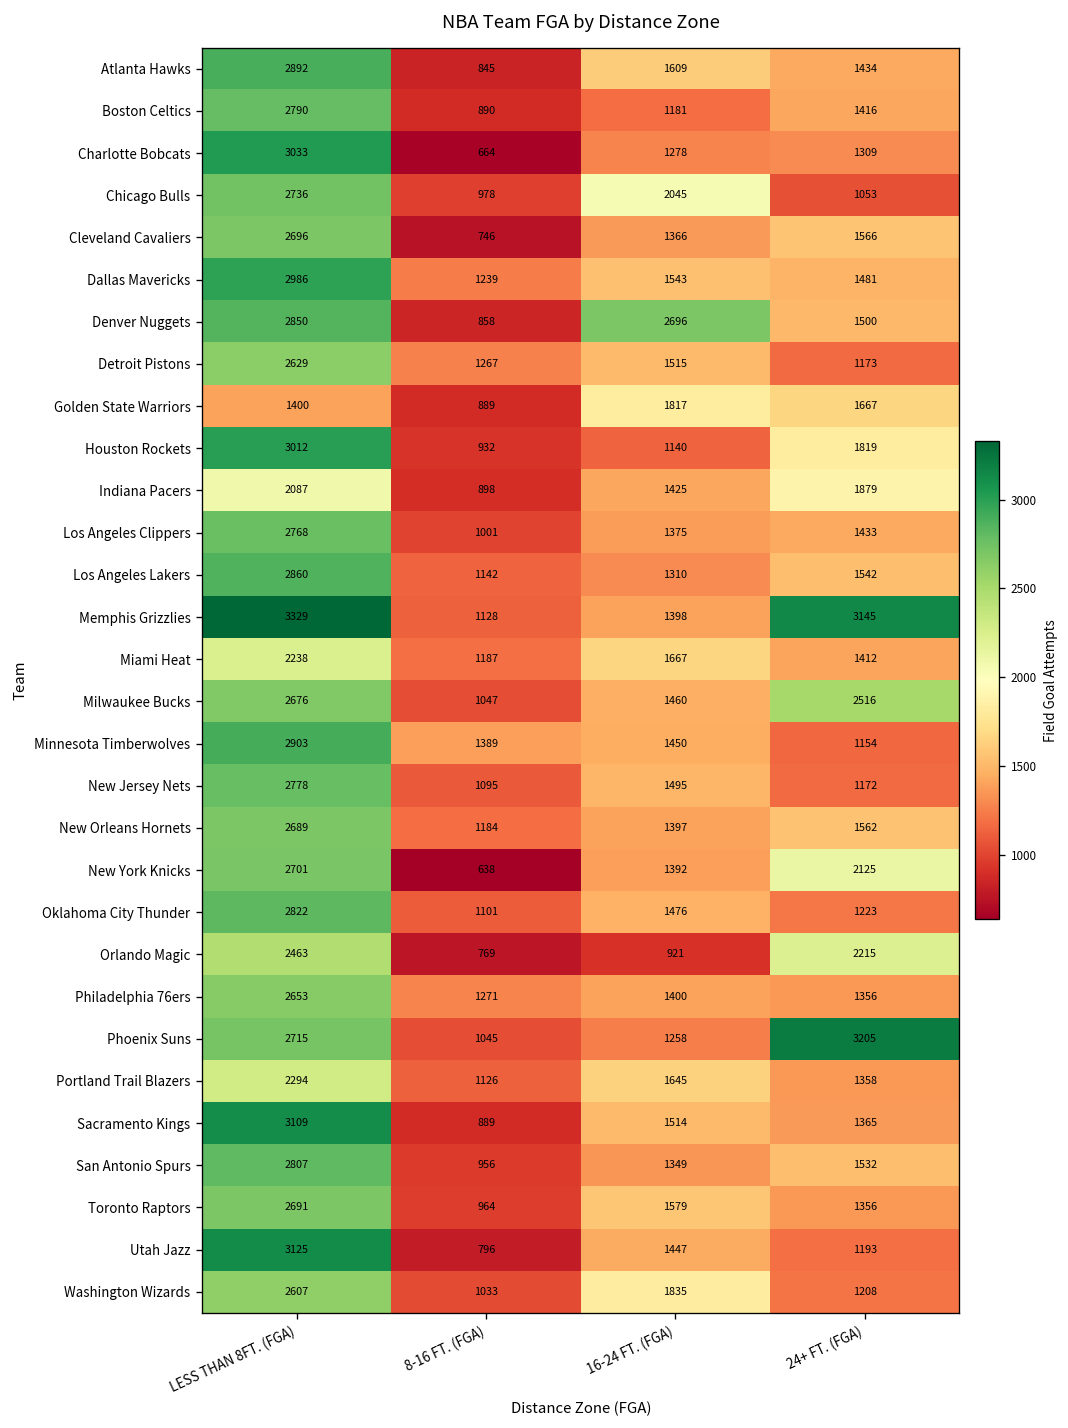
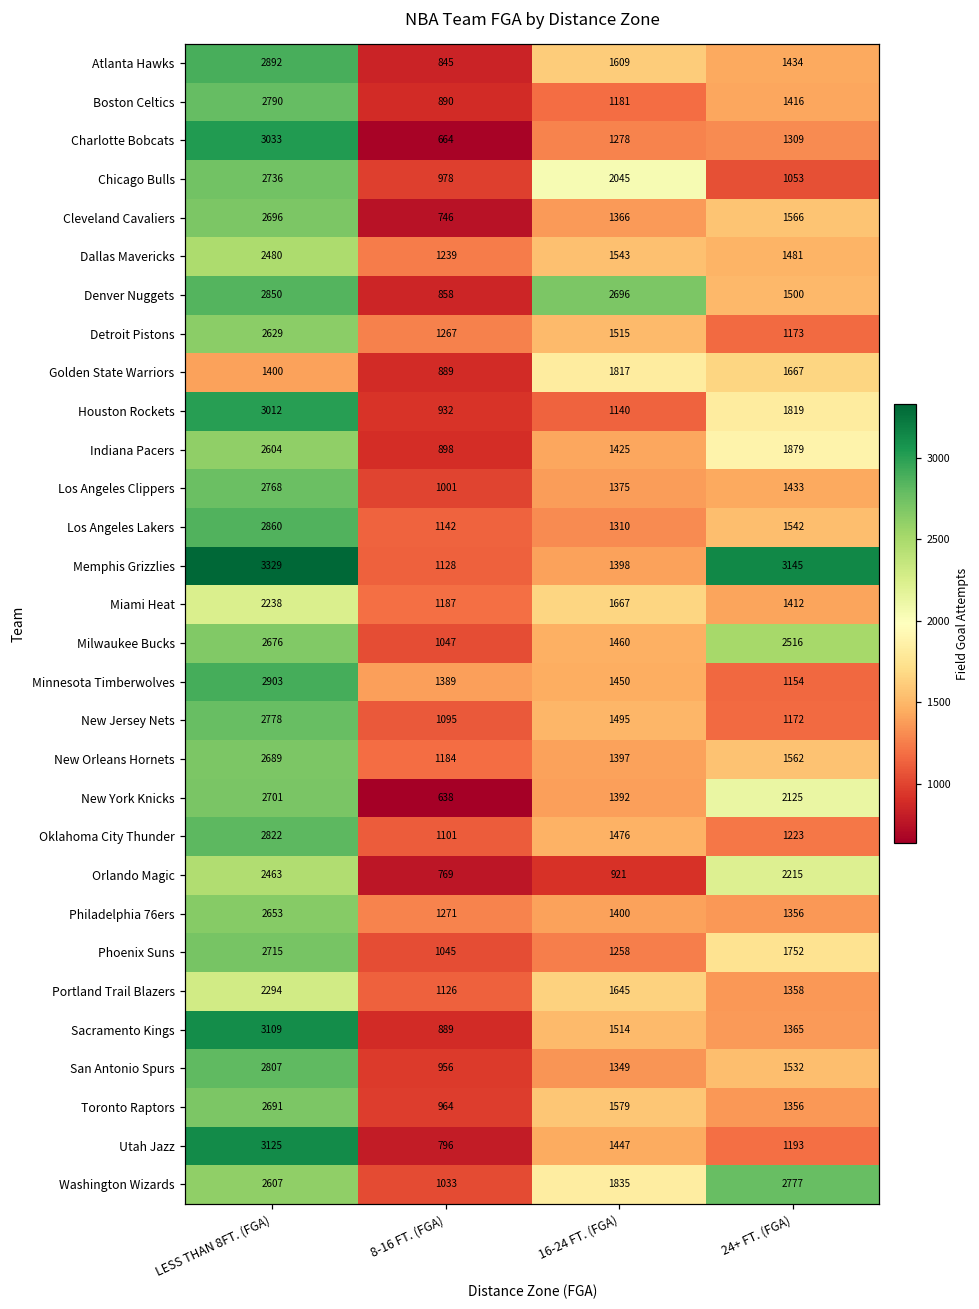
  {
    "Atlanta Hawks": {
      "LESS THAN 8FT. (FGA)": 2892,
      "8-16 FT. (FGA)": 845,
      "16-24 FT. (FGA)": 1609,
      "24+ FT. (FGA)": 1434
    },
    "Boston Celtics": {
      "LESS THAN 8FT. (FGA)": 2790,
      "8-16 FT. (FGA)": 890,
      "16-24 FT. (FGA)": 1181,
      "24+ FT. (FGA)": 1416
    },
    "Charlotte Bobcats": {
      "LESS THAN 8FT. (FGA)": 3033,
      "8-16 FT. (FGA)": 664,
      "16-24 FT. (FGA)": 1278,
      "24+ FT. (FGA)": 1309
    },
    "Chicago Bulls": {
      "LESS THAN 8FT. (FGA)": 2736,
      "8-16 FT. (FGA)": 978,
      "16-24 FT. (FGA)": 2045,
      "24+ FT. (FGA)": 1053
    },
    "Cleveland Cavaliers": {
      "LESS THAN 8FT. (FGA)": 2696,
      "8-16 FT. (FGA)": 746,
      "16-24 FT. (FGA)": 1366,
      "24+ FT. (FGA)": 1566
    },
    "Dallas Mavericks": {
-     "LESS THAN 8FT. (FGA)": 2986,
+     "LESS THAN 8FT. (FGA)": 2480,
      "8-16 FT. (FGA)": 1239,
      "16-24 FT. (FGA)": 1543,
      "24+ FT. (FGA)": 1481
    },
    "Denver Nuggets": {
      "LESS THAN 8FT. (FGA)": 2850,
      "8-16 FT. (FGA)": 858,
      "16-24 FT. (FGA)": 2696,
      "24+ FT. (FGA)": 1500
    },
    "Detroit Pistons": {
      "LESS THAN 8FT. (FGA)": 2629,
      "8-16 FT. (FGA)": 1267,
      "16-24 FT. (FGA)": 1515,
      "24+ FT. (FGA)": 1173
    },
    "Golden State Warriors": {
      "LESS THAN 8FT. (FGA)": 1400,
      "8-16 FT. (FGA)": 889,
      "16-24 FT. (FGA)": 1817,
      "24+ FT. (FGA)": 1667
    },
    "Houston Rockets": {
      "LESS THAN 8FT. (FGA)": 3012,
      "8-16 FT. (FGA)": 932,
      "16-24 FT. (FGA)": 1140,
      "24+ FT. (FGA)": 1819
    },
    "Indiana Pacers": {
-     "LESS THAN 8FT. (FGA)": 2087,
+     "LESS THAN 8FT. (FGA)": 2604,
      "8-16 FT. (FGA)": 898,
      "16-24 FT. (FGA)": 1425,
      "24+ FT. (FGA)": 1879
    },
    "Los Angeles Clippers": {
      "LESS THAN 8FT. (FGA)": 2768,
      "8-16 FT. (FGA)": 1001,
      "16-24 FT. (FGA)": 1375,
      "24+ FT. (FGA)": 1433
    },
    "Los Angeles Lakers": {
      "LESS THAN 8FT. (FGA)": 2860,
      "8-16 FT. (FGA)": 1142,
      "16-24 FT. (FGA)": 1310,
      "24+ FT. (FGA)": 1542
    },
    "Memphis Grizzlies": {
      "LESS THAN 8FT. (FGA)": 3329,
      "8-16 FT. (FGA)": 1128,
      "16-24 FT. (FGA)": 1398,
      "24+ FT. (FGA)": 3145
    },
    "Miami Heat": {
      "LESS THAN 8FT. (FGA)": 2238,
      "8-16 FT. (FGA)": 1187,
      "16-24 FT. (FGA)": 1667,
      "24+ FT. (FGA)": 1412
    },
    "Milwaukee Bucks": {
      "LESS THAN 8FT. (FGA)": 2676,
      "8-16 FT. (FGA)": 1047,
      "16-24 FT. (FGA)": 1460,
      "24+ FT. (FGA)": 2516
    },
    "Minnesota Timberwolves": {
      "LESS THAN 8FT. (FGA)": 2903,
      "8-16 FT. (FGA)": 1389,
      "16-24 FT. (FGA)": 1450,
      "24+ FT. (FGA)": 1154
    },
    "New Jersey Nets": {
      "LESS THAN 8FT. (FGA)": 2778,
      "8-16 FT. (FGA)": 1095,
      "16-24 FT. (FGA)": 1495,
      "24+ FT. (FGA)": 1172
    },
    "New Orleans Hornets": {
      "LESS THAN 8FT. (FGA)": 2689,
      "8-16 FT. (FGA)": 1184,
      "16-24 FT. (FGA)": 1397,
      "24+ FT. (FGA)": 1562
    },
    "New York Knicks": {
      "LESS THAN 8FT. (FGA)": 2701,
      "8-16 FT. (FGA)": 638,
      "16-24 FT. (FGA)": 1392,
      "24+ FT. (FGA)": 2125
    },
    "Oklahoma City Thunder": {
      "LESS THAN 8FT. (FGA)": 2822,
      "8-16 FT. (FGA)": 1101,
      "16-24 FT. (FGA)": 1476,
      "24+ FT. (FGA)": 1223
    },
    "Orlando Magic": {
      "LESS THAN 8FT. (FGA)": 2463,
      "8-16 FT. (FGA)": 769,
      "16-24 FT. (FGA)": 921,
      "24+ FT. (FGA)": 2215
    },
    "Philadelphia 76ers": {
      "LESS THAN 8FT. (FGA)": 2653,
      "8-16 FT. (FGA)": 1271,
      "16-24 FT. (FGA)": 1400,
      "24+ FT. (FGA)": 1356
    },
    "Phoenix Suns": {
      "LESS THAN 8FT. (FGA)": 2715,
      "8-16 FT. (FGA)": 1045,
      "16-24 FT. (FGA)": 1258,
-     "24+ FT. (FGA)": 3205
+     "24+ FT. (FGA)": 1752
    },
    "Portland Trail Blazers": {
      "LESS THAN 8FT. (FGA)": 2294,
      "8-16 FT. (FGA)": 1126,
      "16-24 FT. (FGA)": 1645,
      "24+ FT. (FGA)": 1358
    },
    "Sacramento Kings": {
      "LESS THAN 8FT. (FGA)": 3109,
      "8-16 FT. (FGA)": 889,
      "16-24 FT. (FGA)": 1514,
      "24+ FT. (FGA)": 1365
    },
    "San Antonio Spurs": {
      "LESS THAN 8FT. (FGA)": 2807,
      "8-16 FT. (FGA)": 956,
      "16-24 FT. (FGA)": 1349,
      "24+ FT. (FGA)": 1532
    },
    "Toronto Raptors": {
      "LESS THAN 8FT. (FGA)": 2691,
      "8-16 FT. (FGA)": 964,
      "16-24 FT. (FGA)": 1579,
      "24+ FT. (FGA)": 1356
    },
    "Utah Jazz": {
      "LESS THAN 8FT. (FGA)": 3125,
      "8-16 FT. (FGA)": 796,
      "16-24 FT. (FGA)": 1447,
      "24+ FT. (FGA)": 1193
    },
    "Washington Wizards": {
      "LESS THAN 8FT. (FGA)": 2607,
      "8-16 FT. (FGA)": 1033,
      "16-24 FT. (FGA)": 1835,
-     "24+ FT. (FGA)": 1208
+     "24+ FT. (FGA)": 2777
    }
  }
